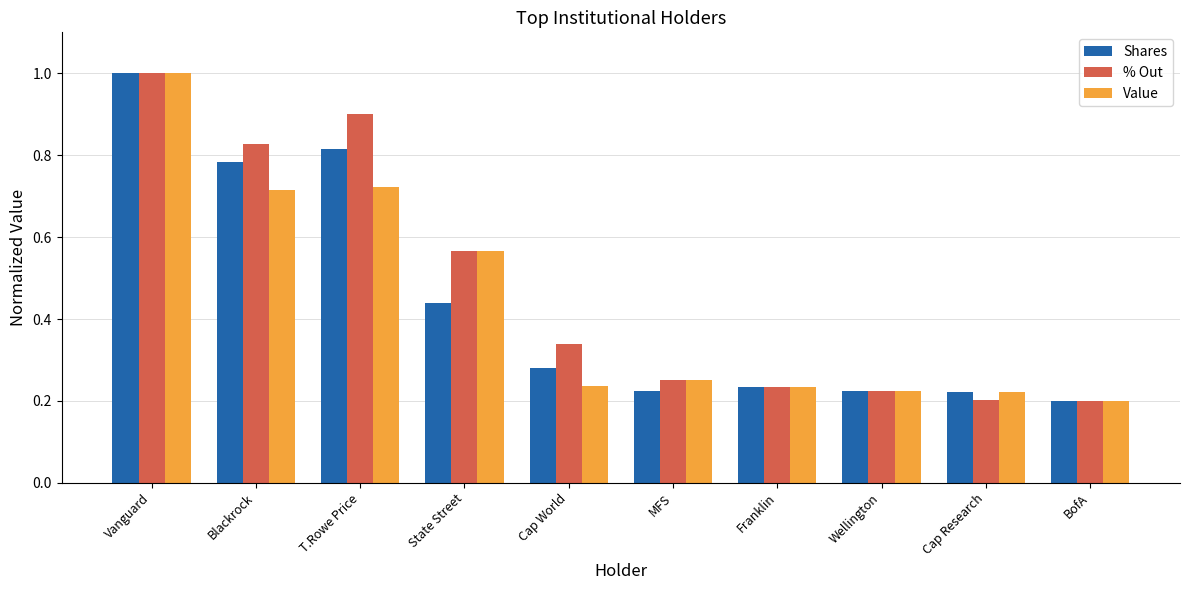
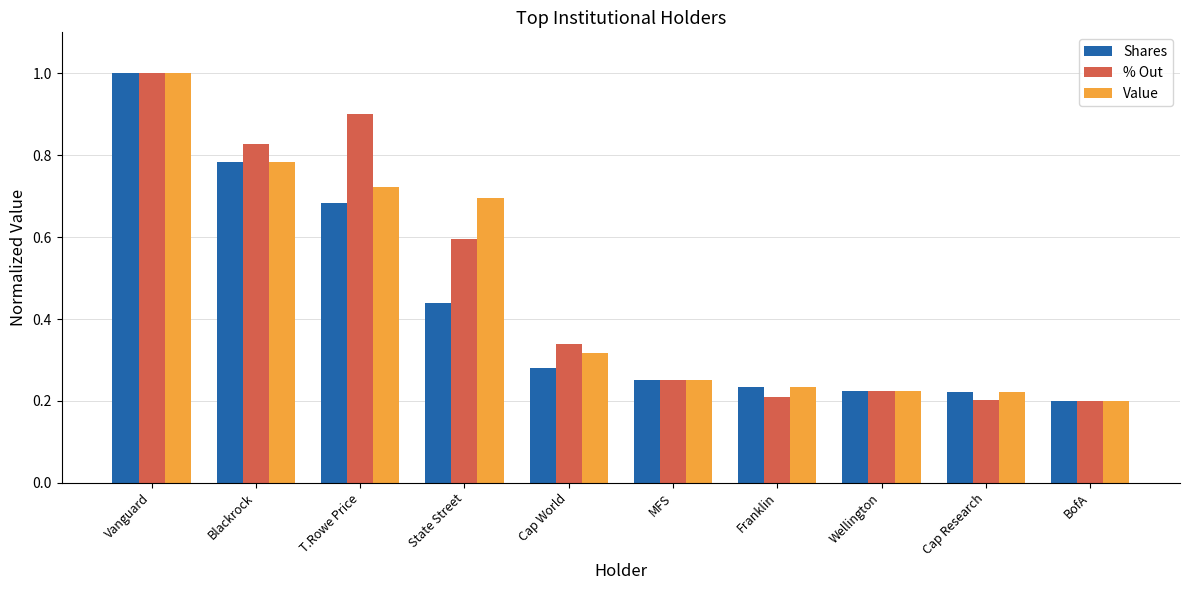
  {
    "Shares": {
      "Vanguard": 1.00,
      "Blackrock": 0.78,
-     "T.Rowe Price": 0.82,
+     "T.Rowe Price": 0.68,
      "State Street": 0.44,
      "Cap World": 0.28,
-     "MFS": 0.22,
+     "MFS": 0.25,
      "Franklin": 0.23,
      "Wellington": 0.22,
      "Cap Research": 0.22,
      "BofA": 0.20
    },
    "% Out": {
      "Vanguard": 1.00,
      "Blackrock": 0.83,
      "T.Rowe Price": 0.90,
-     "State Street": 0.57,
+     "State Street": 0.59,
      "Cap World": 0.34,
      "MFS": 0.25,
-     "Franklin": 0.23,
+     "Franklin": 0.21,
      "Wellington": 0.22,
      "Cap Research": 0.20,
      "BofA": 0.20
    },
    "Value": {
      "Vanguard": 1.00,
-     "Blackrock": 0.71,
+     "Blackrock": 0.78,
      "T.Rowe Price": 0.72,
-     "State Street": 0.57,
-     "Cap World": 0.24,
+     "State Street": 0.69,
+     "Cap World": 0.32,
      "MFS": 0.25,
      "Franklin": 0.23,
      "Wellington": 0.22,
      "Cap Research": 0.22,
      "BofA": 0.20
    }
  }
